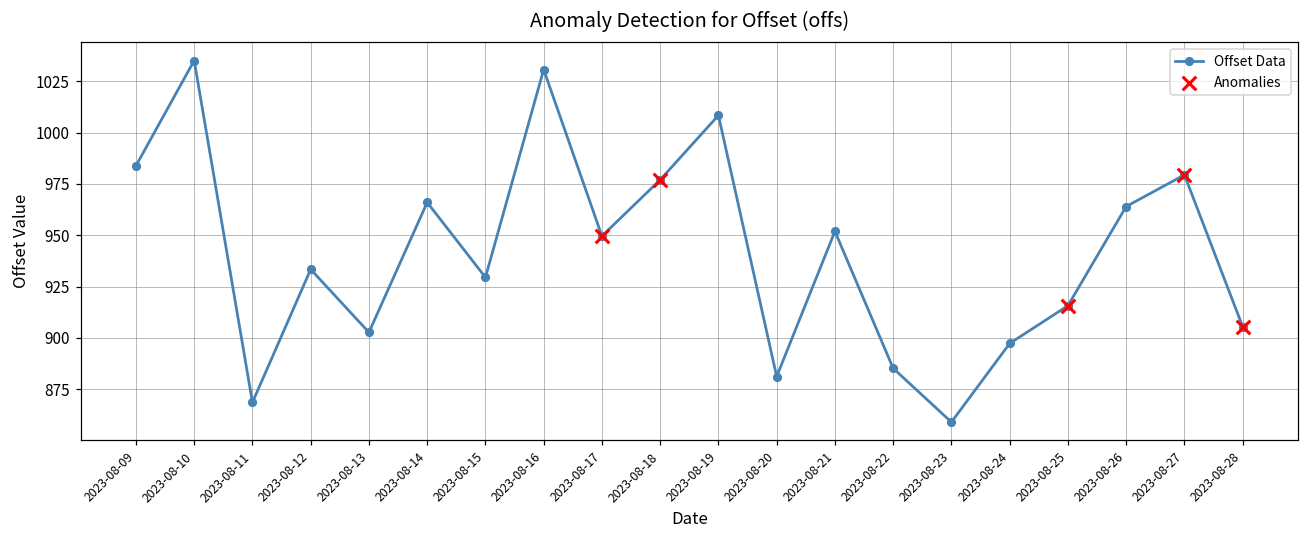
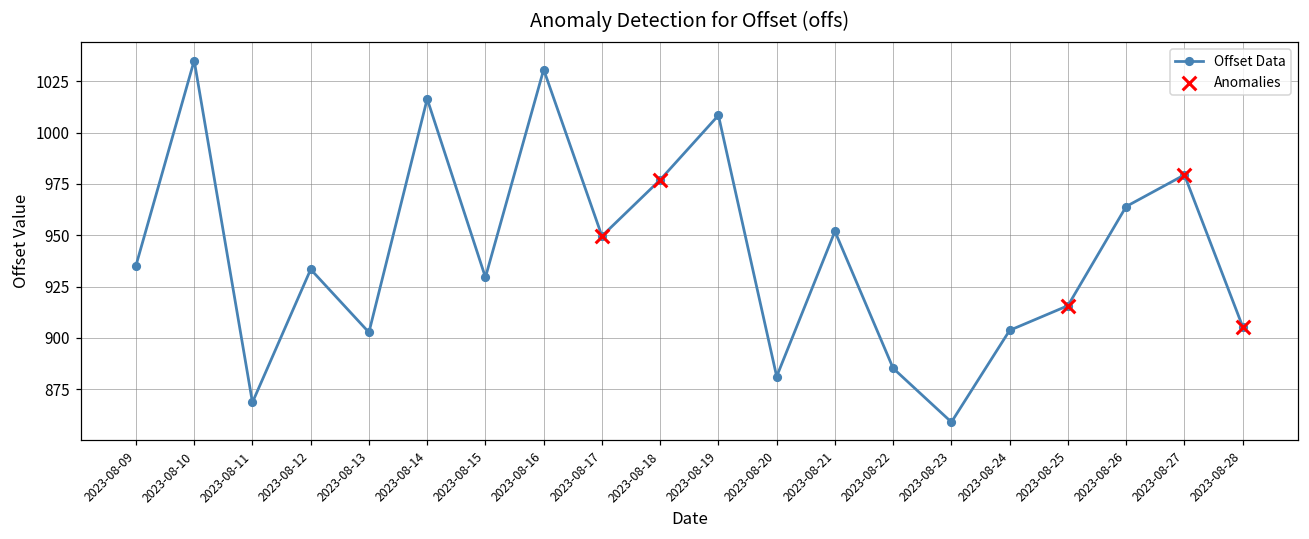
  {
    "Offset Data": {
-     "2023-08-09": 984,
+     "2023-08-09": 935,
      "2023-08-10": 1035,
      "2023-08-11": 869,
      "2023-08-12": 933,
      "2023-08-13": 903,
-     "2023-08-14": 966,
+     "2023-08-14": 1016,
      "2023-08-15": 930,
      "2023-08-16": 1031,
      "2023-08-19": 1008,
      "2023-08-20": 881,
      "2023-08-21": 952,
      "2023-08-22": 885,
      "2023-08-23": 859,
-     "2023-08-24": 897,
+     "2023-08-24": 904,
      "2023-08-26": 964
    }
  }
